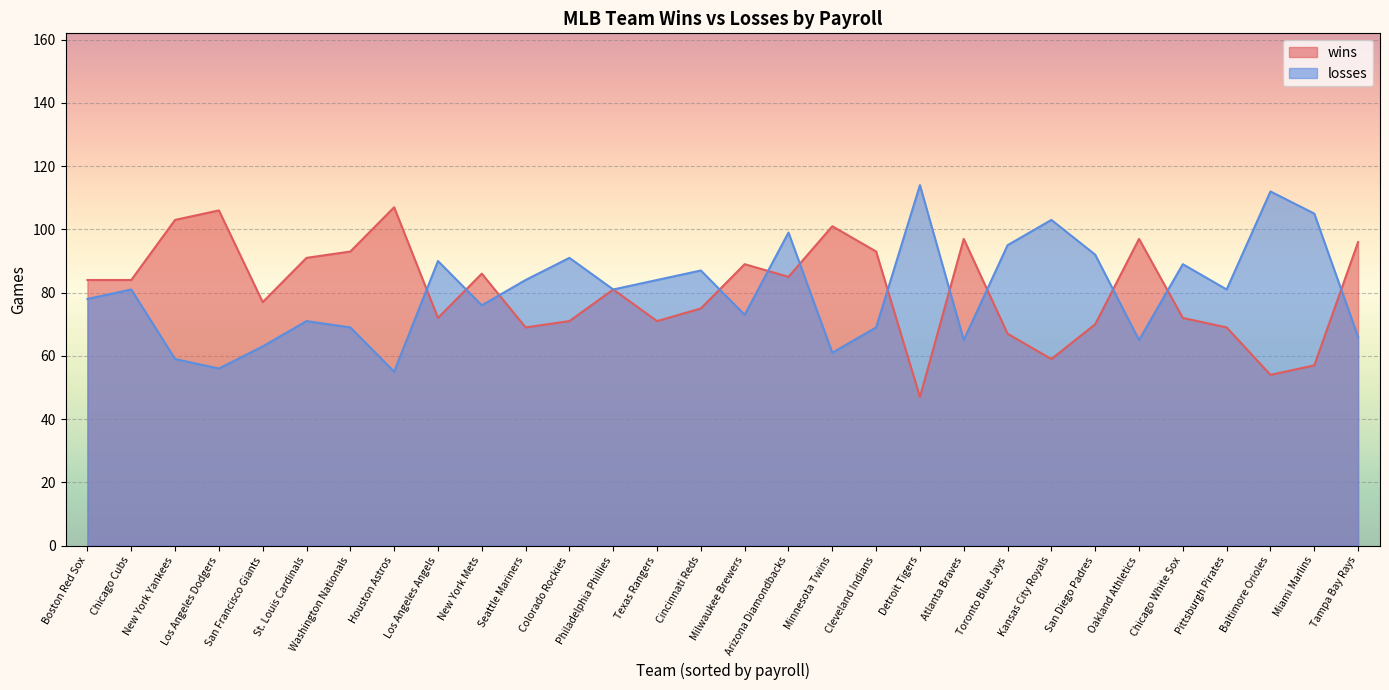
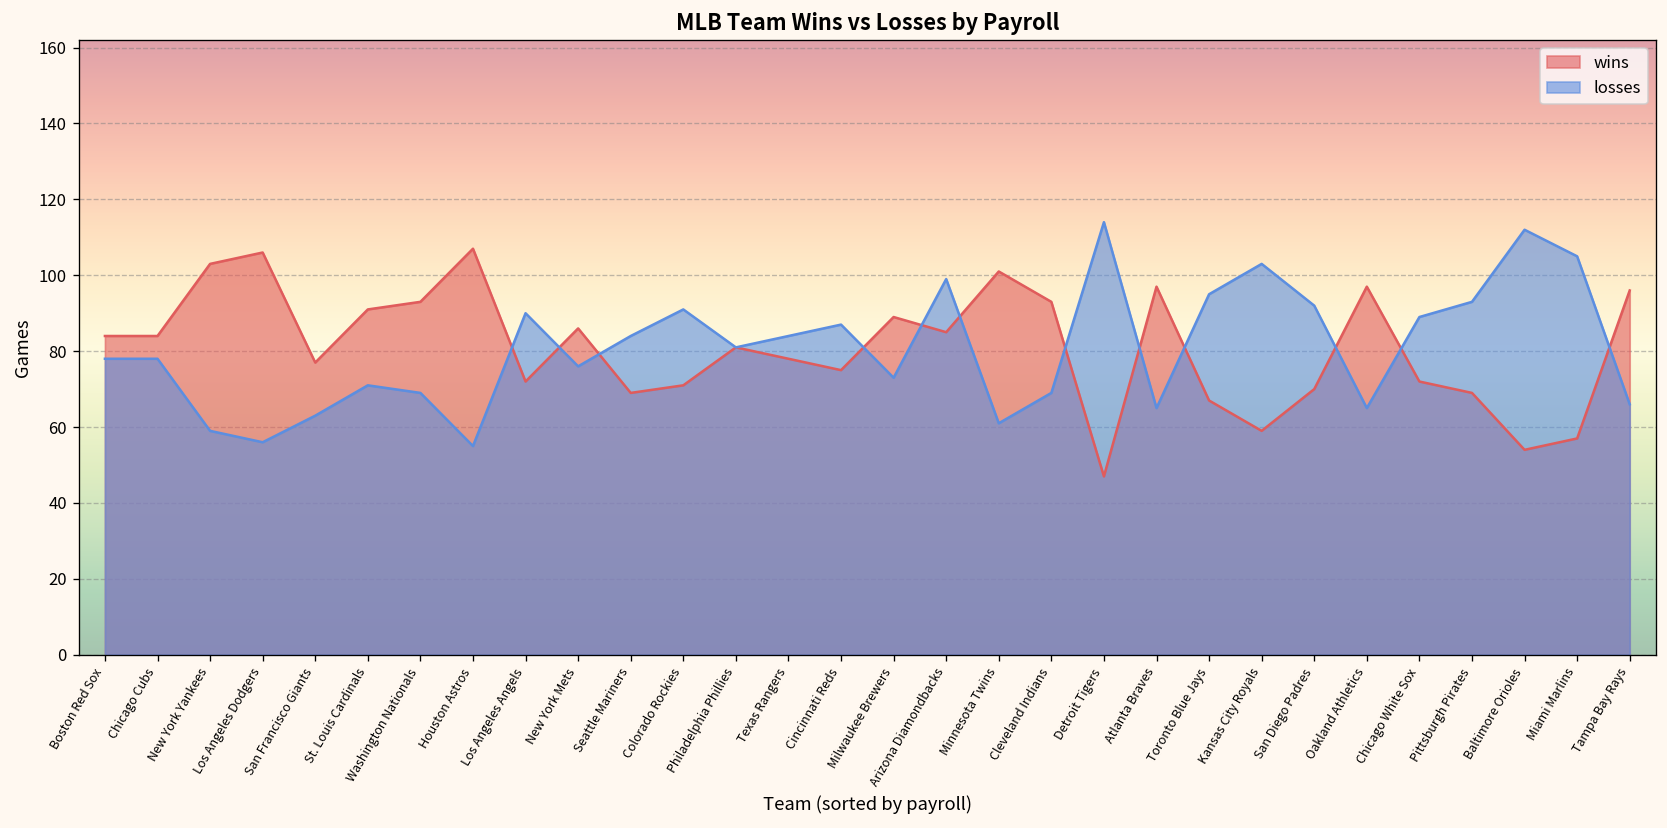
  {
    "wins": {
      "Boston Red Sox": 84,
      "Chicago Cubs": 84,
      "New York Yankees": 103,
      "Los Angeles Dodgers": 106,
      "San Francisco Giants": 77,
      "St. Louis Cardinals": 91,
      "Washington Nationals": 93,
      "Houston Astros": 107,
      "Los Angeles Angels": 72,
      "New York Mets": 86,
      "Seattle Mariners": 69,
      "Colorado Rockies": 71,
-     "Texas Rangers": 71,
+     "Texas Rangers": 78,
      "Cincinnati Reds": 75,
      "Milwaukee Brewers": 89,
      "Arizona Diamondbacks": 85,
      "Minnesota Twins": 101,
      "Cleveland Indians": 93,
      "Detroit Tigers": 47,
      "Atlanta Braves": 97,
      "Toronto Blue Jays": 67,
      "Kansas City Royals": 59,
      "San Diego Padres": 70,
      "Oakland Athletics": 97,
      "Chicago White Sox": 72,
      "Pittsburgh Pirates": 69,
      "Baltimore Orioles": 54,
      "Miami Marlins": 57,
      "Tampa Bay Rays": 96
    },
    "losses": {
      "Boston Red Sox": 78,
-     "Chicago Cubs": 81,
+     "Chicago Cubs": 78,
      "New York Yankees": 59,
      "Los Angeles Dodgers": 56,
      "San Francisco Giants": 63,
      "St. Louis Cardinals": 71,
      "Washington Nationals": 69,
      "Houston Astros": 55,
      "Los Angeles Angels": 90,
      "New York Mets": 76,
      "Seattle Mariners": 84,
      "Colorado Rockies": 91,
      "Texas Rangers": 84,
      "Cincinnati Reds": 87,
      "Milwaukee Brewers": 73,
      "Arizona Diamondbacks": 99,
      "Minnesota Twins": 61,
      "Cleveland Indians": 69,
      "Detroit Tigers": 114,
      "Atlanta Braves": 65,
      "Toronto Blue Jays": 95,
      "Kansas City Royals": 103,
      "San Diego Padres": 92,
      "Oakland Athletics": 65,
      "Chicago White Sox": 89,
-     "Pittsburgh Pirates": 81,
+     "Pittsburgh Pirates": 93,
      "Baltimore Orioles": 112,
      "Miami Marlins": 105,
      "Tampa Bay Rays": 66
    }
  }
